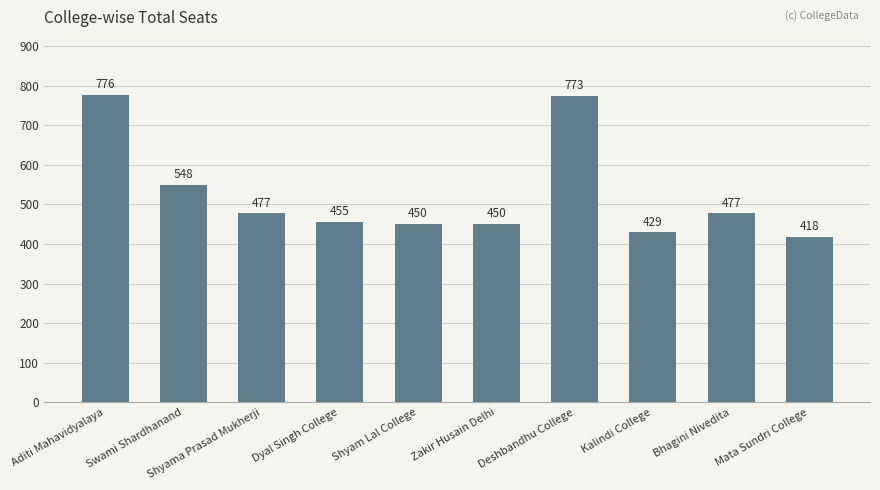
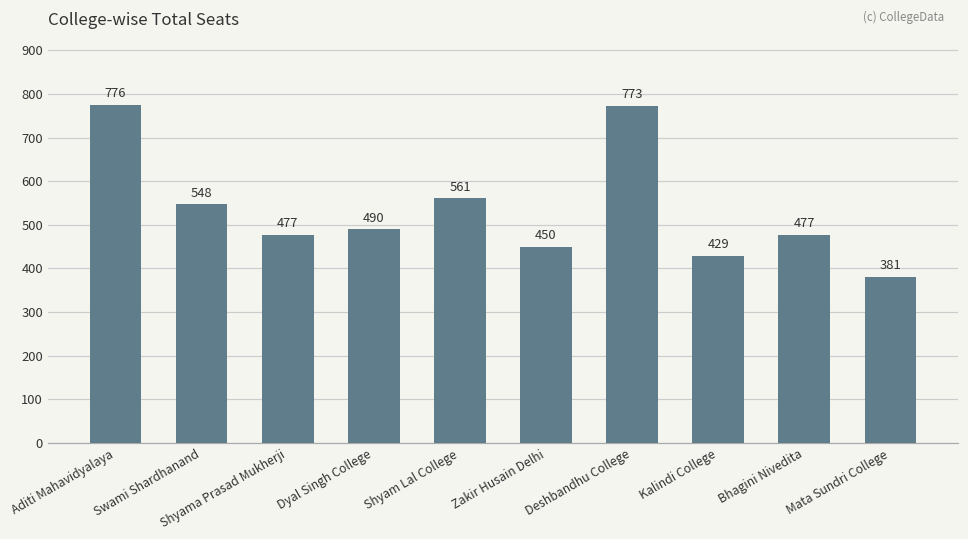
  {
    "Aditi Mahavidyalaya": 776,
    "Swami Shardhanand": 548,
    "Shyama Prasad Mukherji": 477,
-   "Dyal Singh College": 455,
-   "Shyam Lal College": 450,
+   "Dyal Singh College": 490,
+   "Shyam Lal College": 561,
    "Zakir Husain Delhi": 450,
    "Deshbandhu College": 773,
    "Kalindi College": 429,
    "Bhagini Nivedita": 477,
-   "Mata Sundri College": 418
+   "Mata Sundri College": 381
  }
